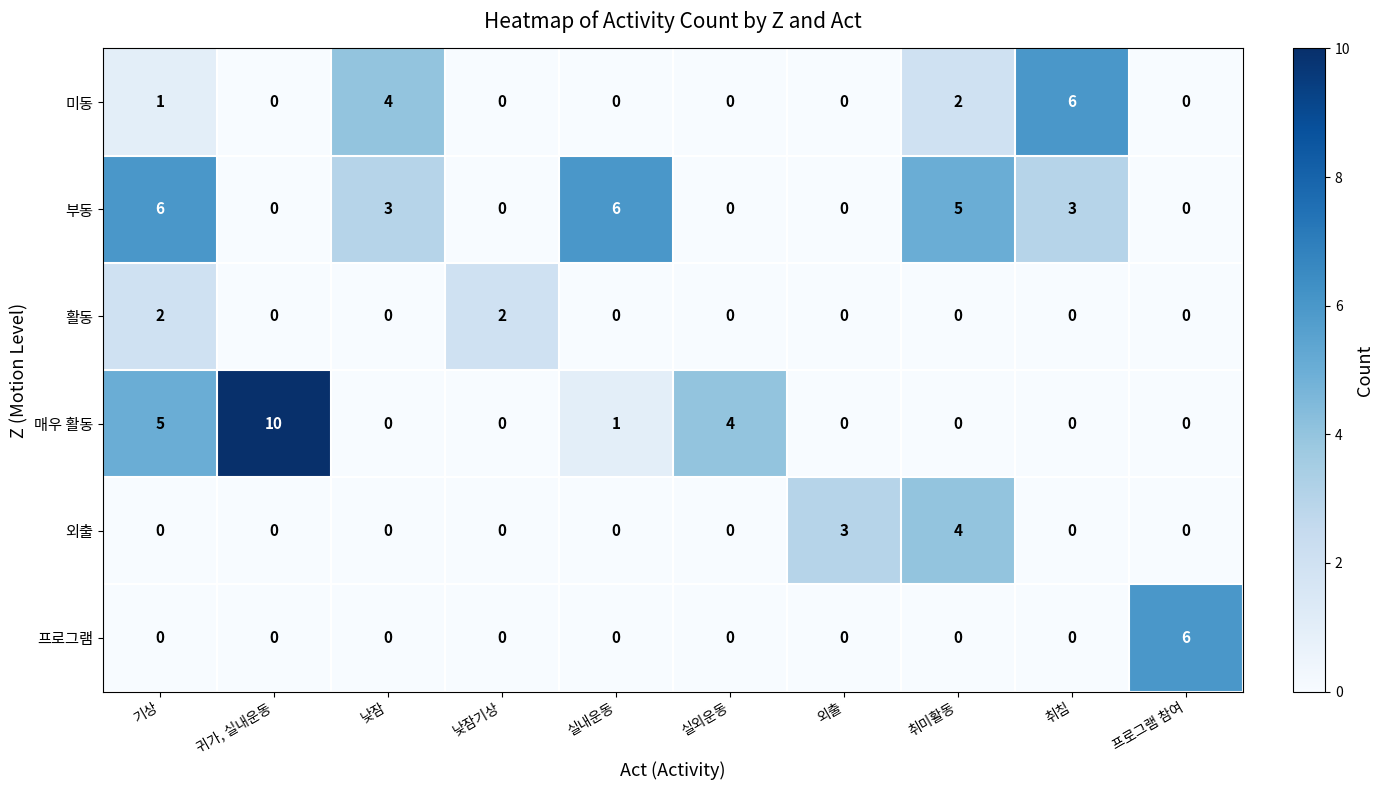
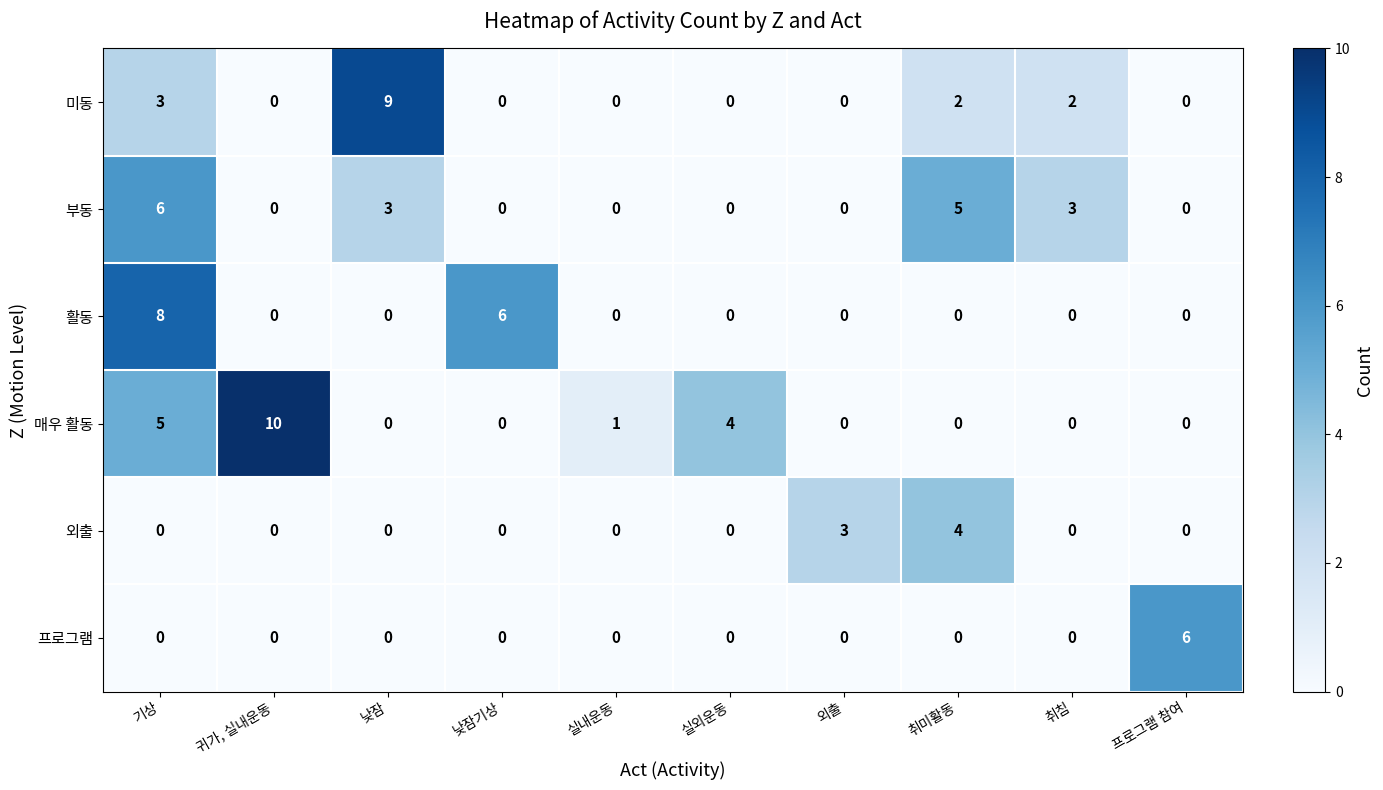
  {
    "미동": {
-     "기상": 1,
+     "기상": 3,
      "귀가, 실내운동": 0,
-     "낮잠": 4,
+     "낮잠": 9,
      "낮잠기상": 0,
      "실내운동": 0,
      "실외운동": 0,
      "외출": 0,
      "취미활동": 2,
-     "취침": 6,
+     "취침": 2,
      "프로그램 참여": 0
    },
    "부동": {
      "기상": 6,
      "귀가, 실내운동": 0,
      "낮잠": 3,
      "낮잠기상": 0,
-     "실내운동": 6,
+     "실내운동": 0,
      "실외운동": 0,
      "외출": 0,
      "취미활동": 5,
      "취침": 3,
      "프로그램 참여": 0
    },
    "활동": {
-     "기상": 2,
+     "기상": 8,
      "귀가, 실내운동": 0,
      "낮잠": 0,
-     "낮잠기상": 2,
+     "낮잠기상": 6,
      "실내운동": 0,
      "실외운동": 0,
      "외출": 0,
      "취미활동": 0,
      "취침": 0,
      "프로그램 참여": 0
    },
    "매우 활동": {
      "기상": 5,
      "귀가, 실내운동": 10,
      "낮잠": 0,
      "낮잠기상": 0,
      "실내운동": 1,
      "실외운동": 4,
      "외출": 0,
      "취미활동": 0,
      "취침": 0,
      "프로그램 참여": 0
    },
    "외출": {
      "기상": 0,
      "귀가, 실내운동": 0,
      "낮잠": 0,
      "낮잠기상": 0,
      "실내운동": 0,
      "실외운동": 0,
      "외출": 3,
      "취미활동": 4,
      "취침": 0,
      "프로그램 참여": 0
    },
    "프로그램": {
      "기상": 0,
      "귀가, 실내운동": 0,
      "낮잠": 0,
      "낮잠기상": 0,
      "실내운동": 0,
      "실외운동": 0,
      "외출": 0,
      "취미활동": 0,
      "취침": 0,
      "프로그램 참여": 6
    }
  }
